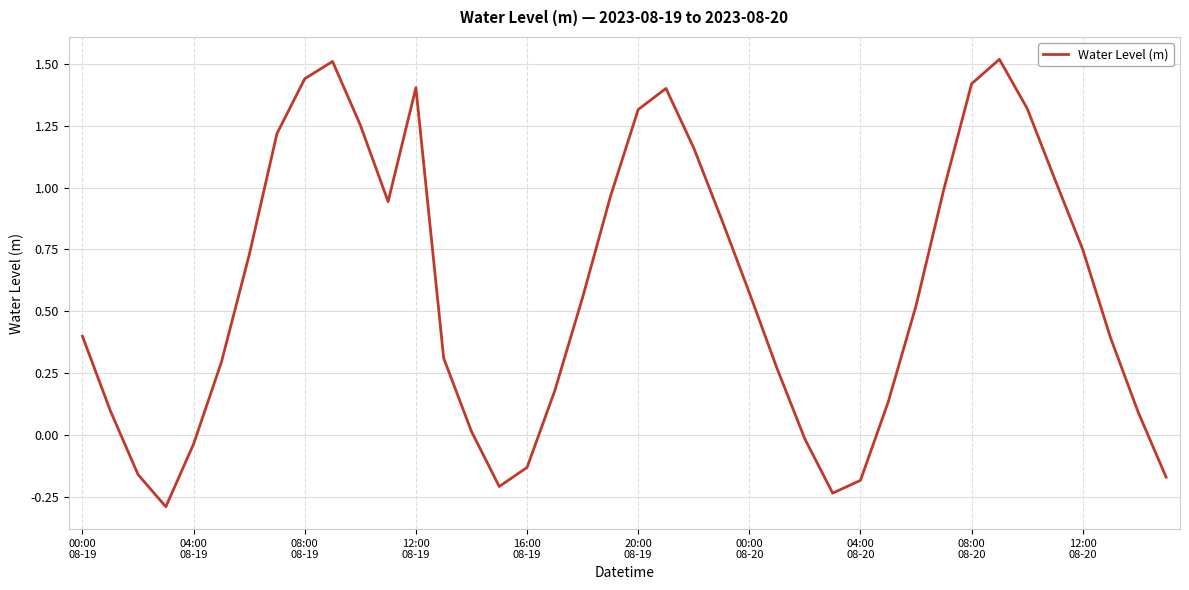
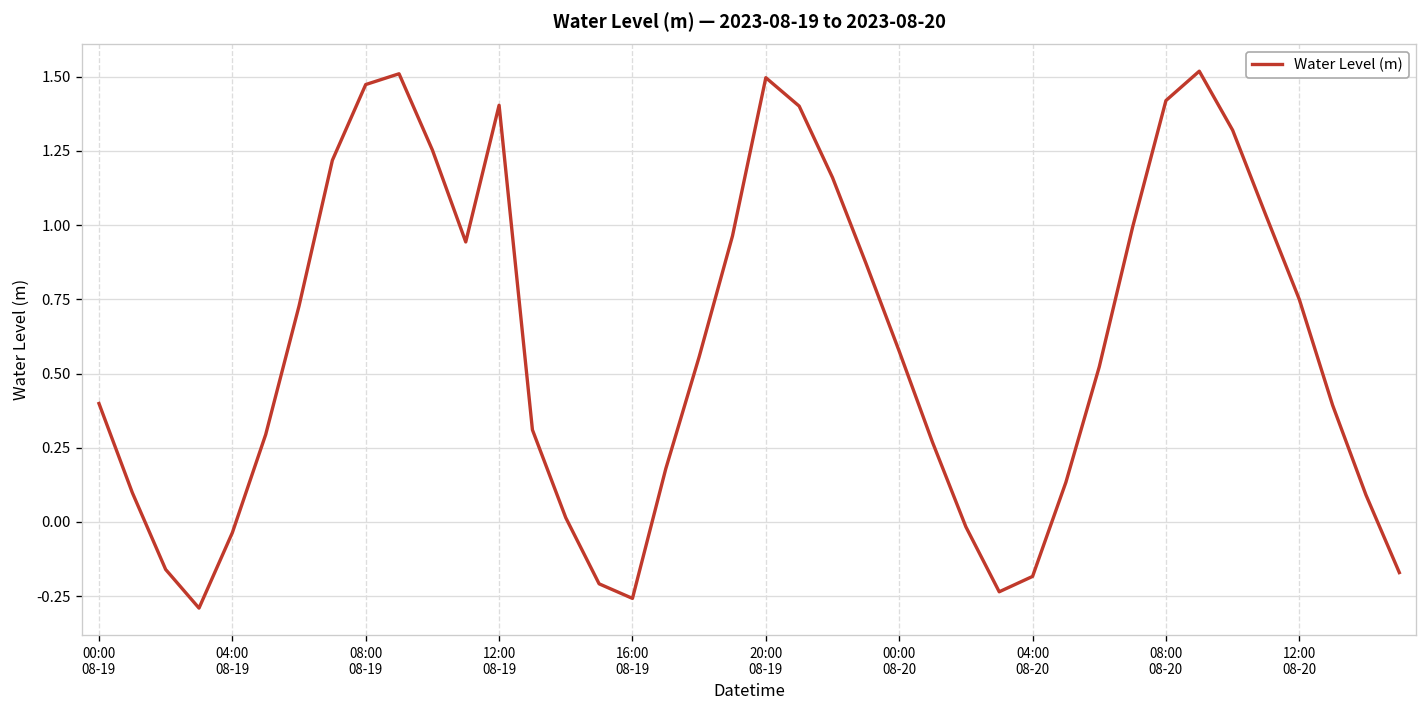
  {
    "00:00 08-19": 0.40,
    "04:00 08-19": -0.04,
-   "08:00 08-19": 1.44,
+   "08:00 08-19": 1.47,
    "12:00 08-19": 1.40,
-   "16:00 08-19": -0.13,
-   "20:00 08-19": 1.32,
+   "16:00 08-19": -0.26,
+   "20:00 08-19": 1.50,
    "00:00 08-20": 0.58,
    "04:00 08-20": -0.18,
    "08:00 08-20": 1.42,
    "12:00 08-20": 0.75
  }
